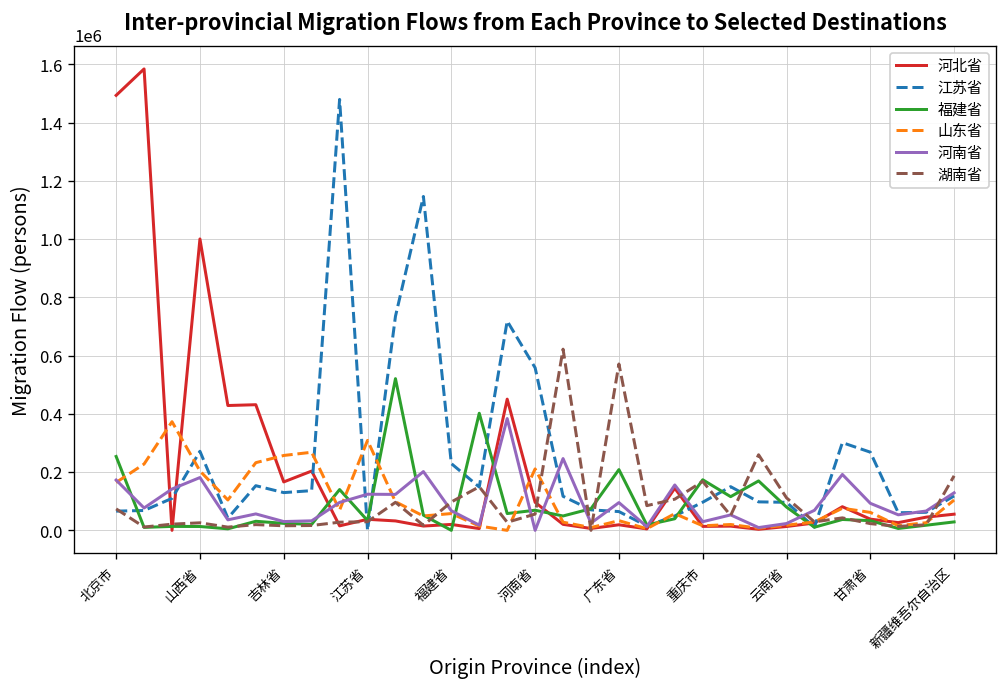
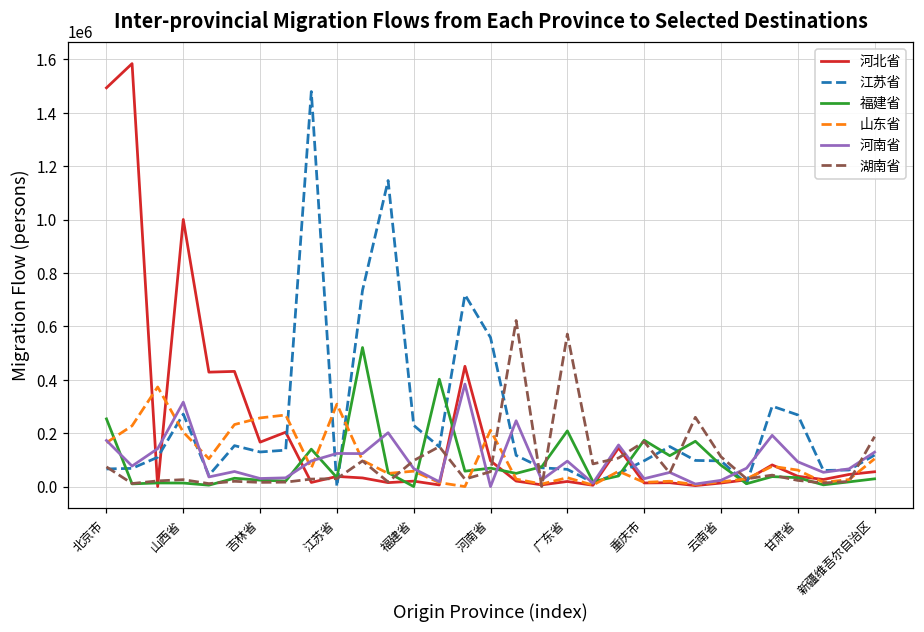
  {
    "河北省": {
      "北京市": 1490000,
      "山西省": 1000000,
      "吉林省": 170000,
      "福建省": 20000,
      "河南省": 100000,
      "广东省": 20000,
      "新疆维吾尔自治区": 60000
    },
    "江苏省": {
      "山西省": 270000,
      "吉林省": 130000,
      "江苏省": 0,
      "福建省": 230000,
      "河南省": 560000,
      "广东省": 60000,
      "重庆市": 100000,
      "云南省": 100000,
      "甘肃省": 270000,
      "新疆维吾尔自治区": 120000
    },
    "福建省": {
      "北京市": 250000,
      "山西省": 10000,
      "福建省": 0,
      "河南省": 70000,
      "广东省": 210000,
      "云南省": 80000,
      "新疆维吾尔自治区": 30000
    },
    "山东省": {
      "山西省": 200000,
      "吉林省": 260000,
      "江苏省": 310000,
      "河南省": 210000,
      "广东省": 30000,
      "甘肃省": 60000,
      "新疆维吾尔自治区": 100000
    },
    "河南省": {
-     "山西省": 180000,
+     "山西省": 320000,
      "江苏省": 120000,
      "河南省": 0,
      "广东省": 100000,
      "重庆市": 30000,
      "甘肃省": 90000,
      "新疆维吾尔自治区": 130000
    },
    "湖南省": {
      "山西省": 30000,
      "福建省": 100000,
      "河南省": 60000,
      "广东省": 570000,
      "云南省": 110000,
      "新疆维吾尔自治区": 190000
    }
  }
